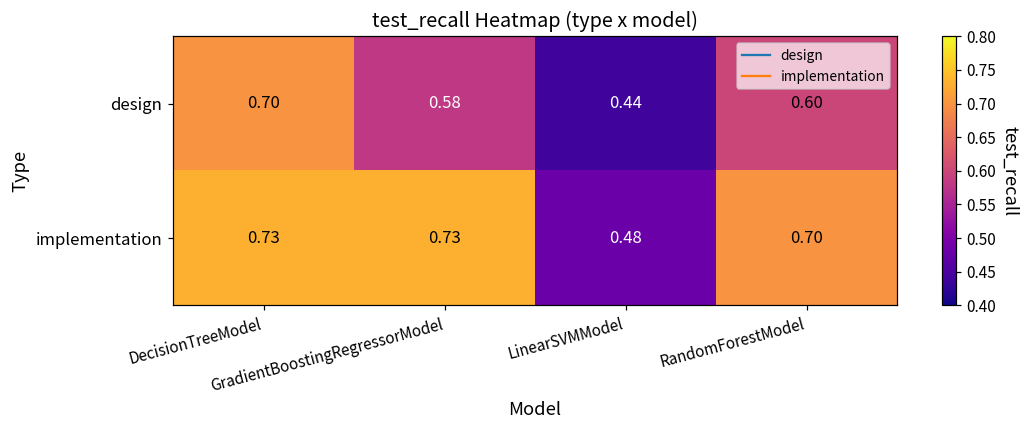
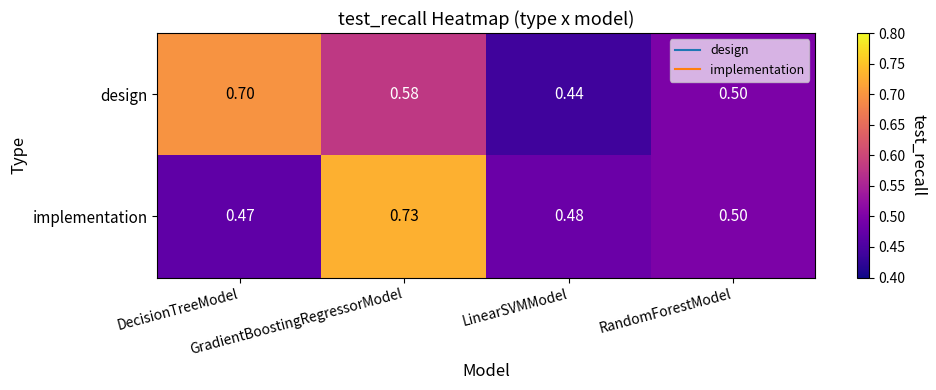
  {
    "design": {
      "DecisionTreeModel": 0.70,
      "GradientBoostingRegressorModel": 0.58,
      "LinearSVMModel": 0.44,
-     "RandomForestModel": 0.60
+     "RandomForestModel": 0.50
    },
    "implementation": {
-     "DecisionTreeModel": 0.73,
+     "DecisionTreeModel": 0.47,
      "GradientBoostingRegressorModel": 0.73,
      "LinearSVMModel": 0.48,
-     "RandomForestModel": 0.70
+     "RandomForestModel": 0.50
    }
  }
